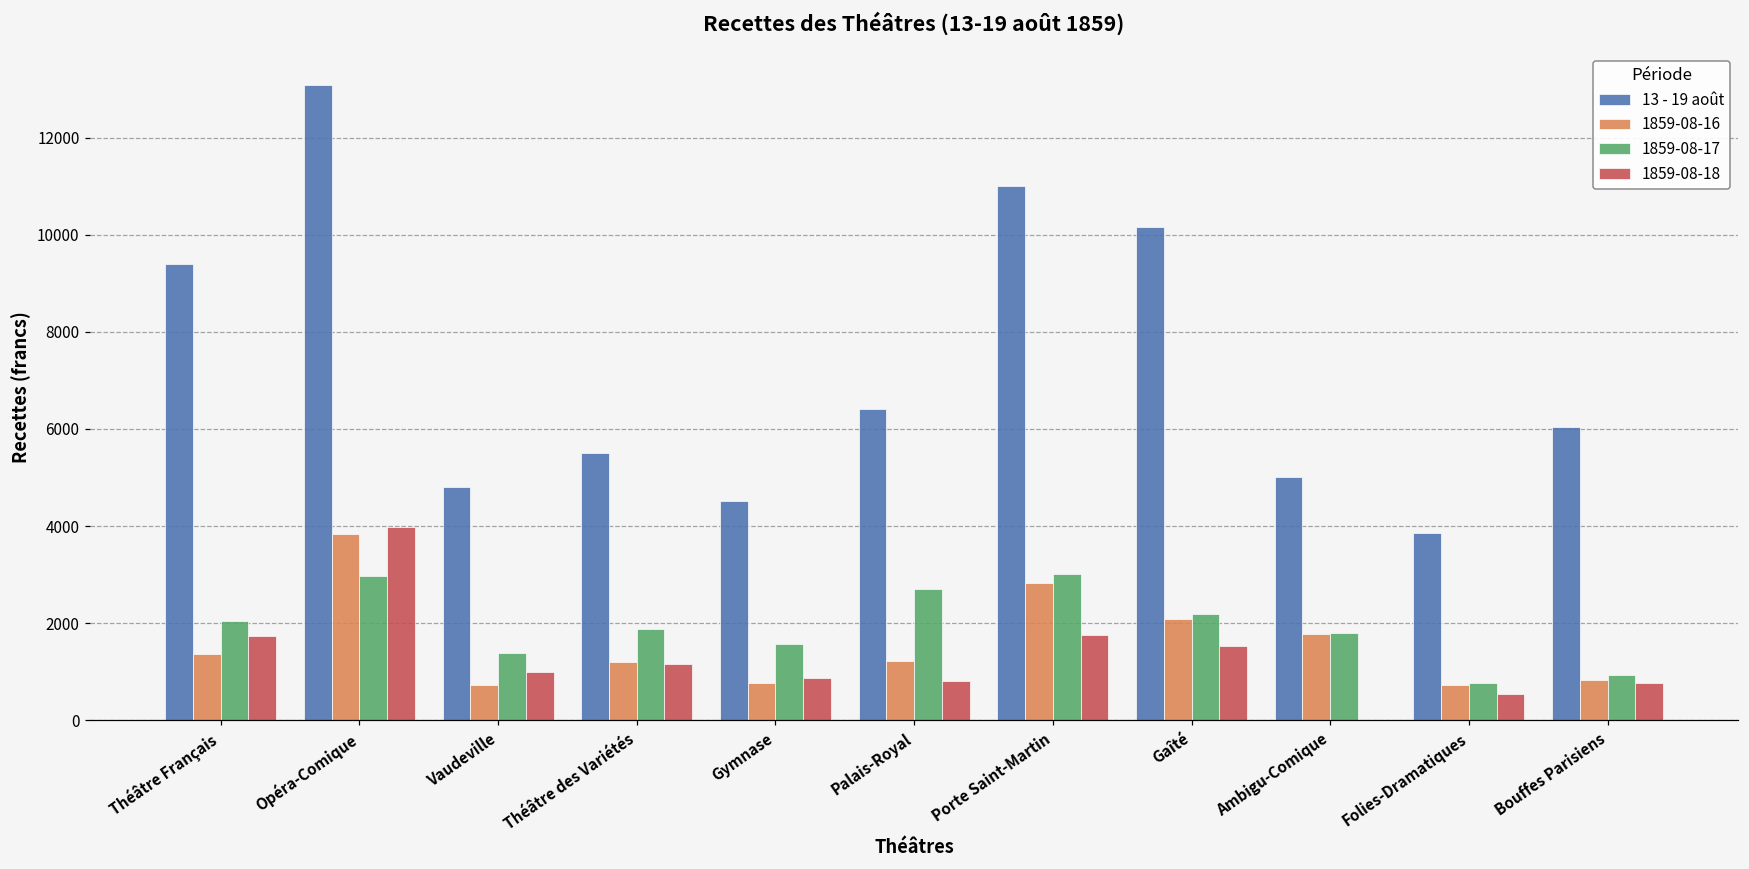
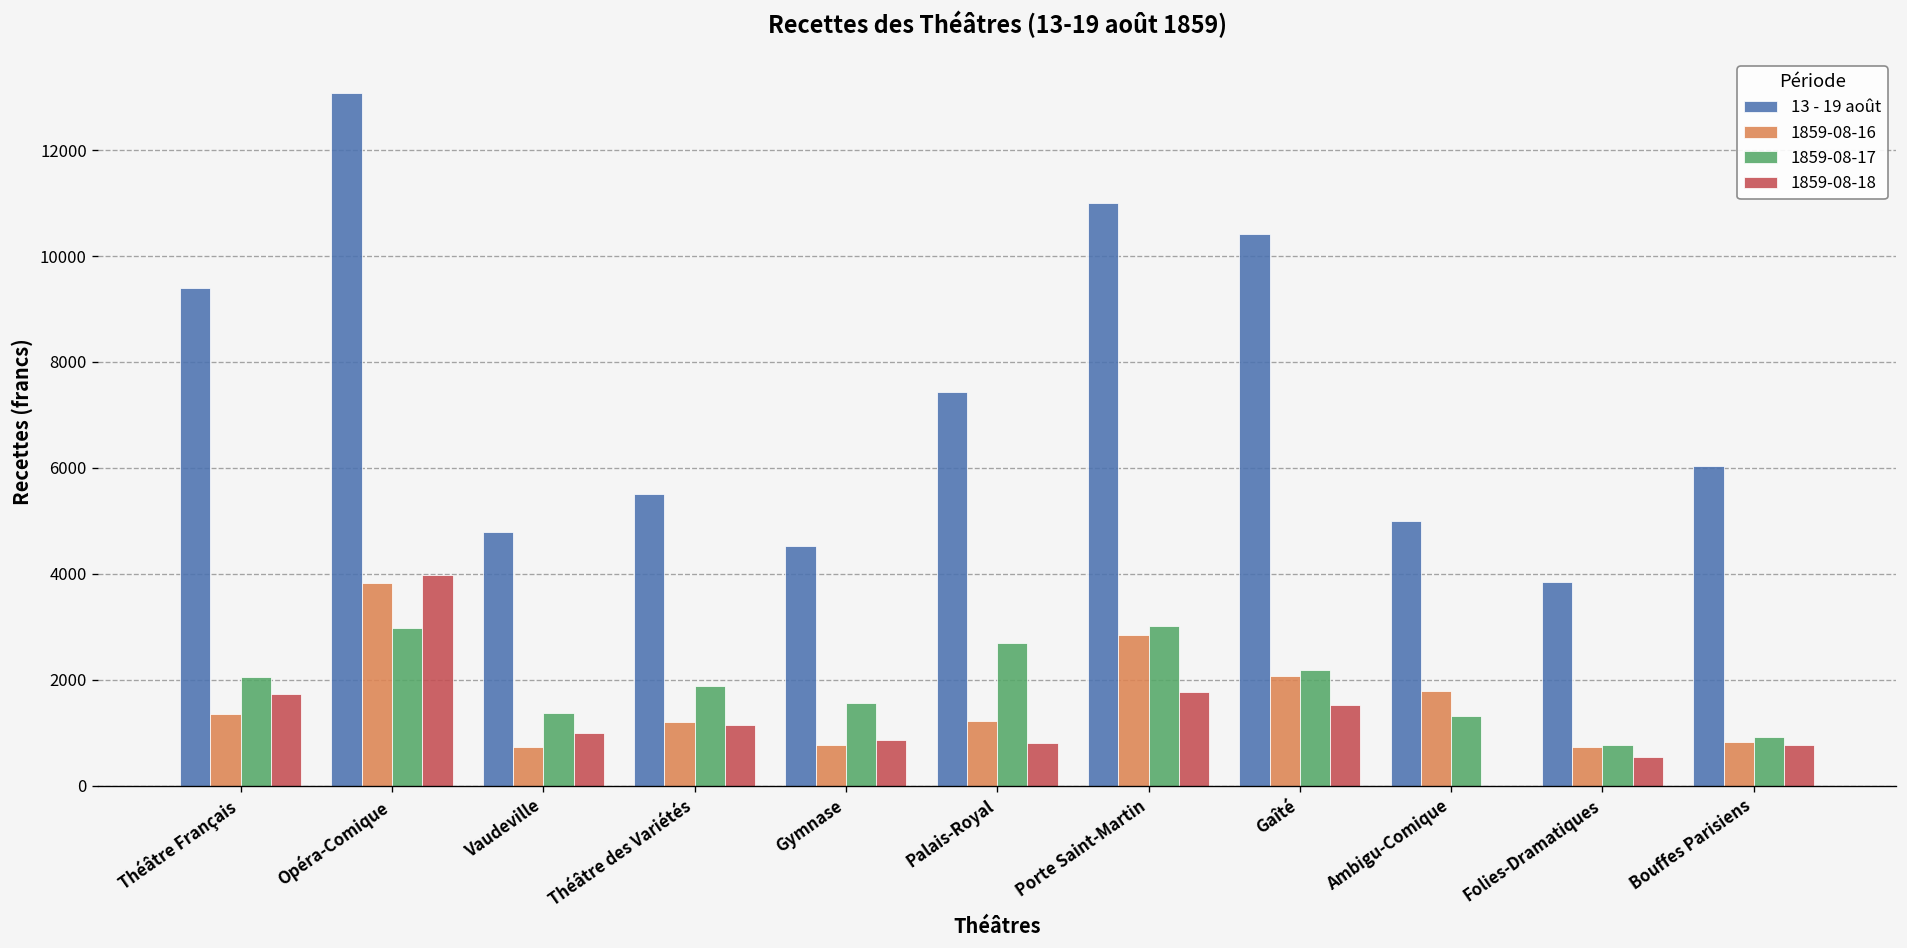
  {
    "13 - 19 août": {
      "Théâtre Français": 9400,
      "Opéra-Comique": 13100,
      "Vaudeville": 4800,
      "Théâtre des Variétés": 5500,
      "Gymnase": 4500,
-     "Palais-Royal": 6400,
+     "Palais-Royal": 7400,
      "Porte Saint-Martin": 11000,
-     "Gaîté": 10200,
+     "Gaîté": 10400,
      "Ambigu-Comique": 5000,
      "Folies-Dramatiques": 3900,
      "Bouffes Parisiens": 6000
    },
    "1859-08-17": {
      "Théâtre Français": 2000,
      "Opéra-Comique": 3000,
      "Vaudeville": 1400,
      "Théâtre des Variétés": 1900,
      "Gymnase": 1600,
      "Palais-Royal": 2700,
      "Porte Saint-Martin": 3000,
      "Gaîté": 2200,
-     "Ambigu-Comique": 1800,
+     "Ambigu-Comique": 1300,
      "Folies-Dramatiques": 800,
      "Bouffes Parisiens": 900
    }
  }
